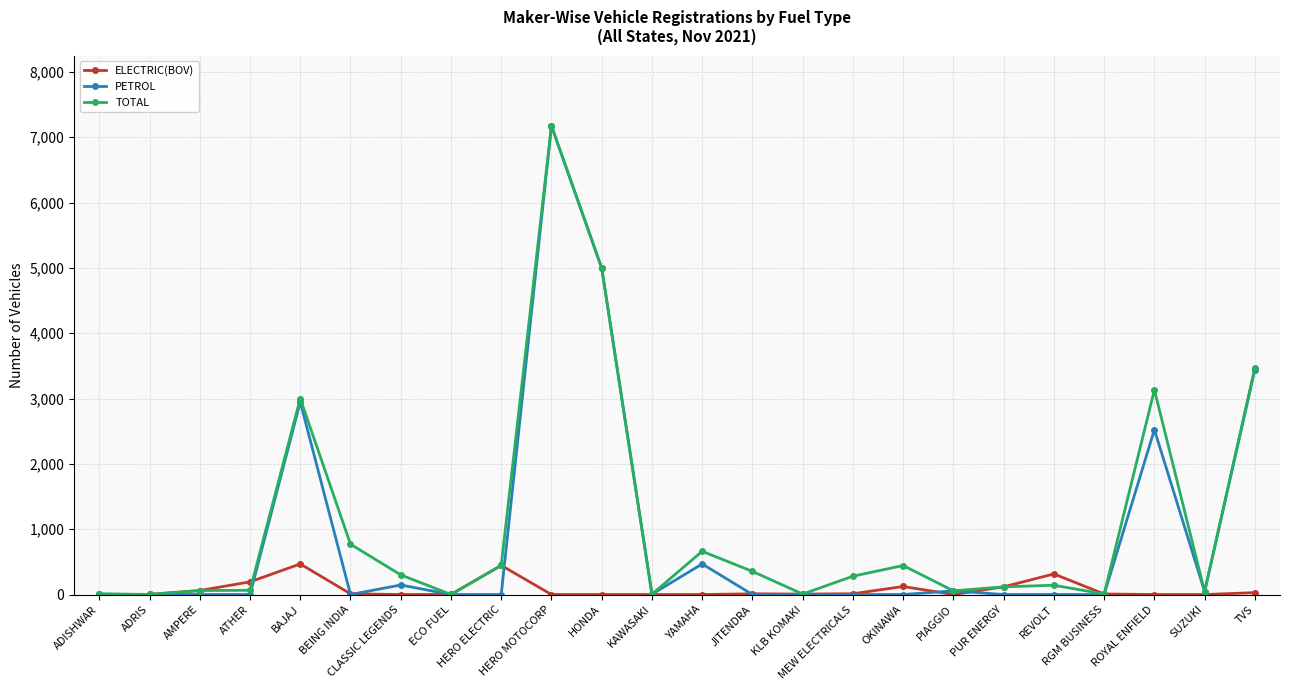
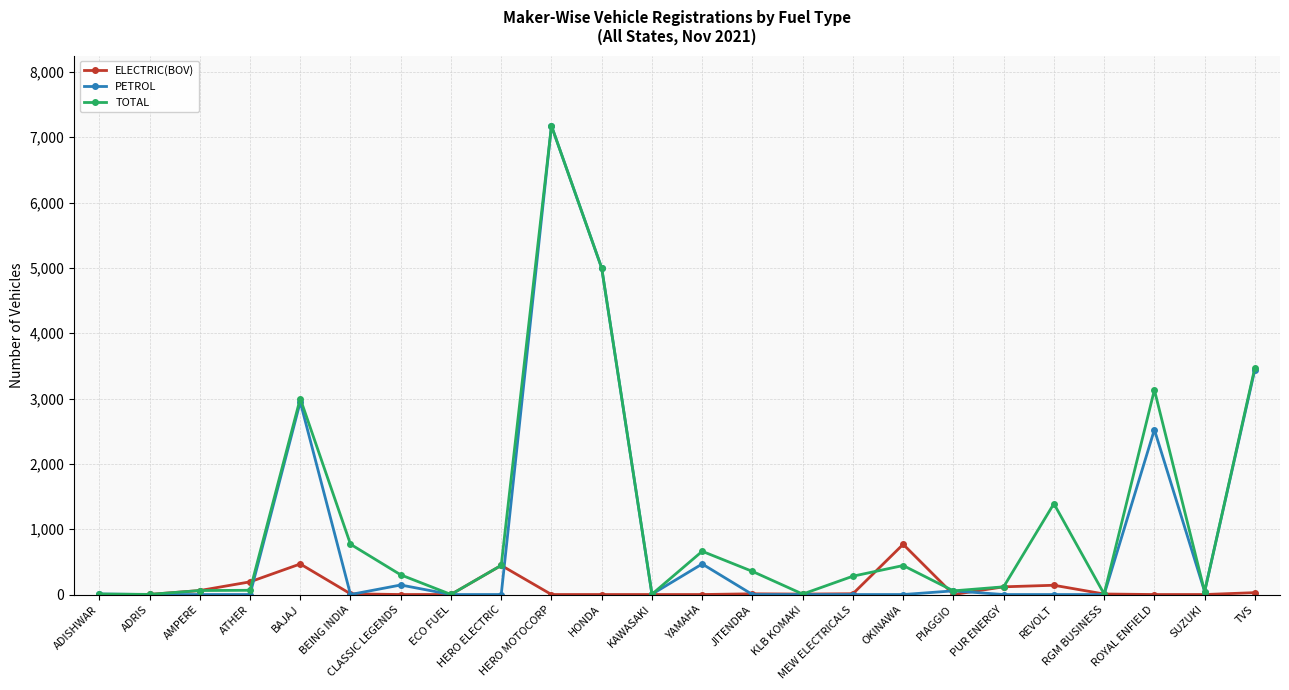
  {
    "ELECTRIC(BOV)": {
      "ATHER": "200",
      "BAJAJ": "500",
      "CLASSIC LEGENDS": "0",
      "HERO MOTOCORP": "0",
      "HONDA": "0",
      "YAMAHA": "0",
-     "OKINAWA": "100",
+     "OKINAWA": "800",
      "PIAGGIO": "0",
-     "REVOLT": "300",
+     "REVOLT": "100",
      "ROYAL ENFIELD": "0",
      "SUZUKI": "0",
      "TVS": "0"
    },
    "PETROL": {
      "AMPERE": "0",
      "ATHER": "0",
      "BAJAJ": "2,900",
      "CLASSIC LEGENDS": "100",
      "HERO ELECTRIC": "0",
      "YAMAHA": "500",
      "OKINAWA": "0",
      "PUR ENERGY": "0",
      "REVOLT": "0",
      "ROYAL ENFIELD": "2,500"
    },
    "TOTAL": {
      "ATHER": "100",
      "BAJAJ": "3,000",
      "BEING INDIA": "800",
      "CLASSIC LEGENDS": "300",
      "YAMAHA": "700",
      "JITENDRA": "400",
      "MEW ELECTRICALS": "300",
      "OKINAWA": "400",
-     "REVOLT": "100",
+     "REVOLT": "1,400",
      "ROYAL ENFIELD": "3,100"
    }
  }
